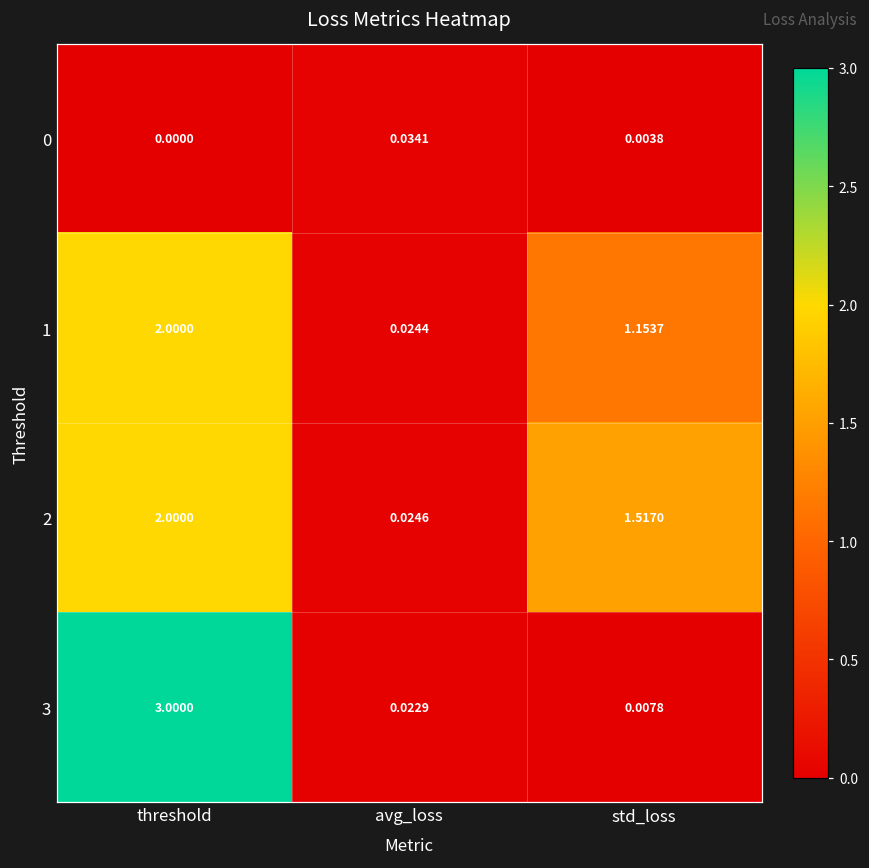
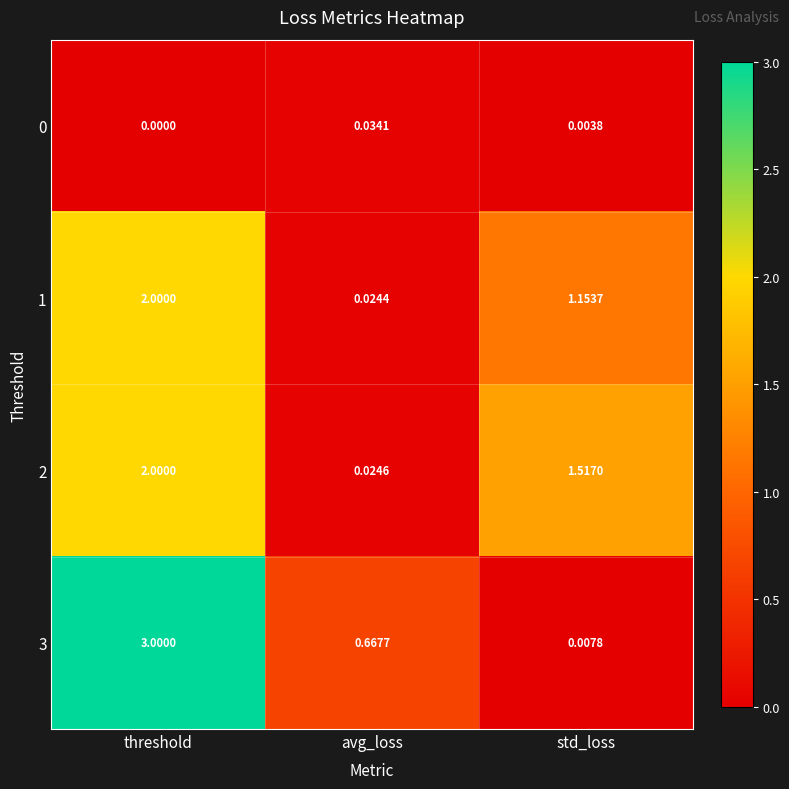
  {
    "0": {
      "threshold": 0.0000,
      "avg_loss": 0.0341,
      "std_loss": 0.0038
    },
    "1": {
      "threshold": 2.0000,
      "avg_loss": 0.0244,
      "std_loss": 1.1537
    },
    "2": {
      "threshold": 2.0000,
      "avg_loss": 0.0246,
      "std_loss": 1.5170
    },
    "3": {
      "threshold": 3.0000,
-     "avg_loss": 0.0229,
+     "avg_loss": 0.6677,
      "std_loss": 0.0078
    }
  }
